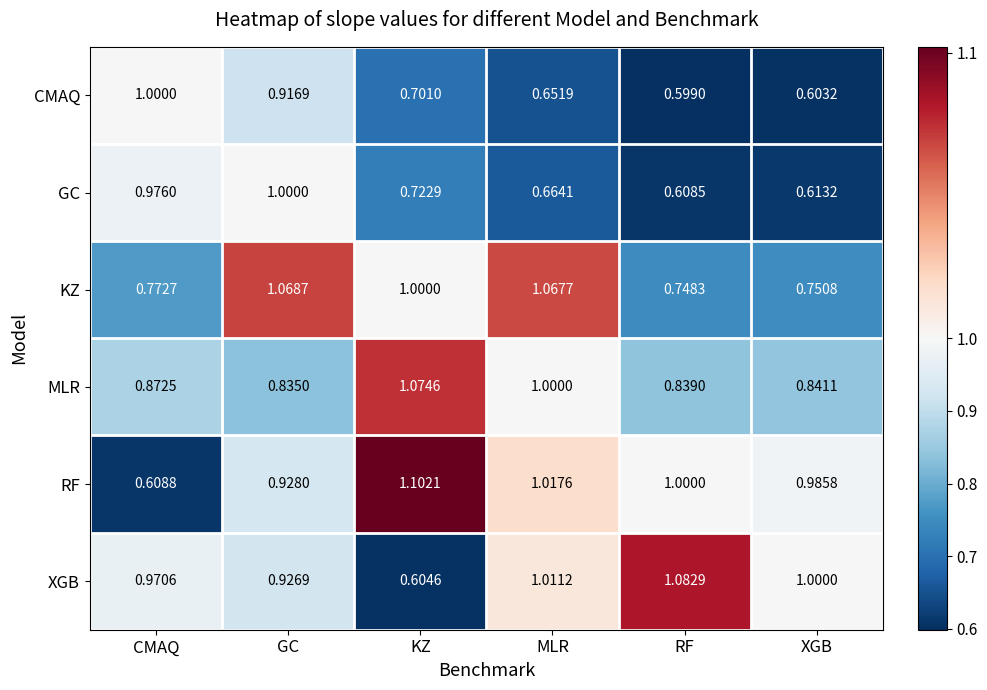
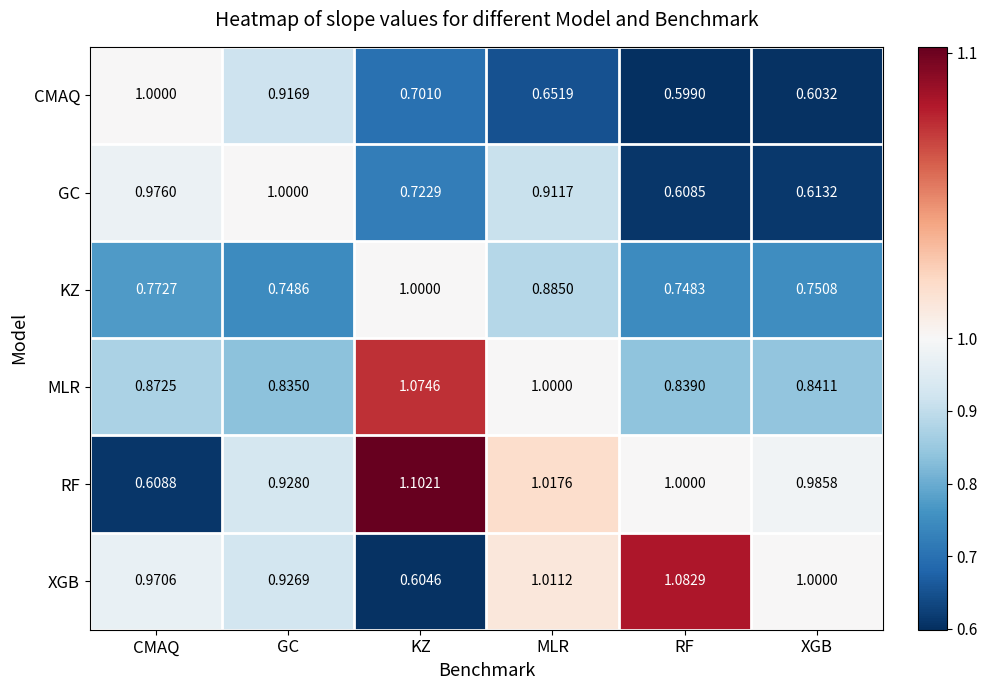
  {
    "CMAQ": {
      "CMAQ": 1.0000,
      "GC": 0.9169,
      "KZ": 0.7010,
      "MLR": 0.6519,
      "RF": 0.5990,
      "XGB": 0.6032
    },
    "GC": {
      "CMAQ": 0.9760,
      "GC": 1.0000,
      "KZ": 0.7229,
-     "MLR": 0.6641,
+     "MLR": 0.9117,
      "RF": 0.6085,
      "XGB": 0.6132
    },
    "KZ": {
      "CMAQ": 0.7727,
-     "GC": 1.0687,
+     "GC": 0.7486,
      "KZ": 1.0000,
-     "MLR": 1.0677,
+     "MLR": 0.8850,
      "RF": 0.7483,
      "XGB": 0.7508
    },
    "MLR": {
      "CMAQ": 0.8725,
      "GC": 0.8350,
      "KZ": 1.0746,
      "MLR": 1.0000,
      "RF": 0.8390,
      "XGB": 0.8411
    },
    "RF": {
      "CMAQ": 0.6088,
      "GC": 0.9280,
      "KZ": 1.1021,
      "MLR": 1.0176,
      "RF": 1.0000,
      "XGB": 0.9858
    },
    "XGB": {
      "CMAQ": 0.9706,
      "GC": 0.9269,
      "KZ": 0.6046,
      "MLR": 1.0112,
      "RF": 1.0829,
      "XGB": 1.0000
    }
  }
